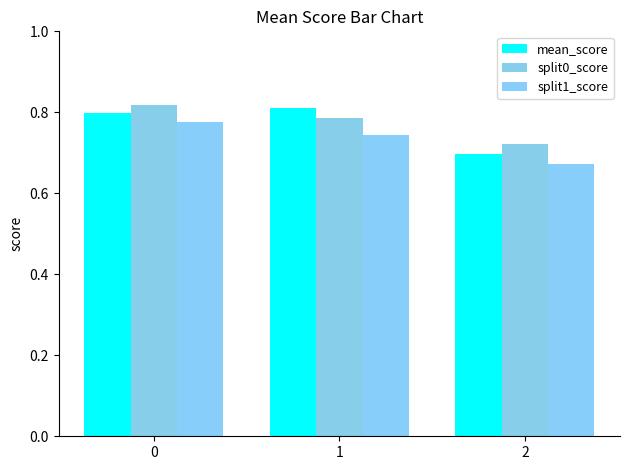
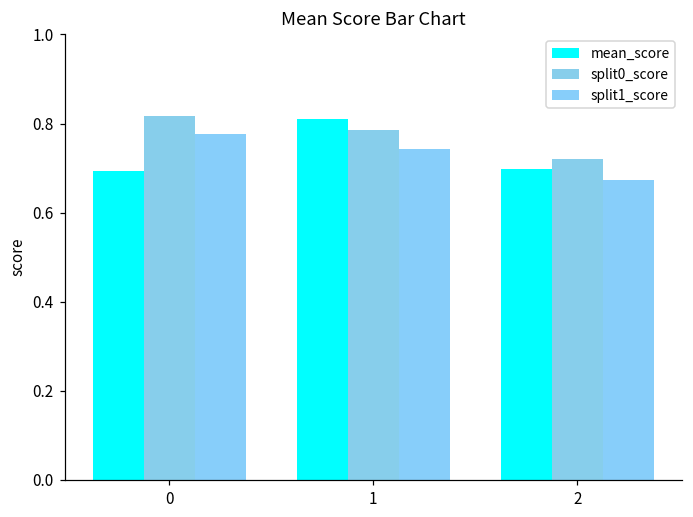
  {
    "mean_score": {
-     "0": 0.80,
+     "0": 0.69,
      "1": 0.81,
      "2": 0.70
    }
  }
